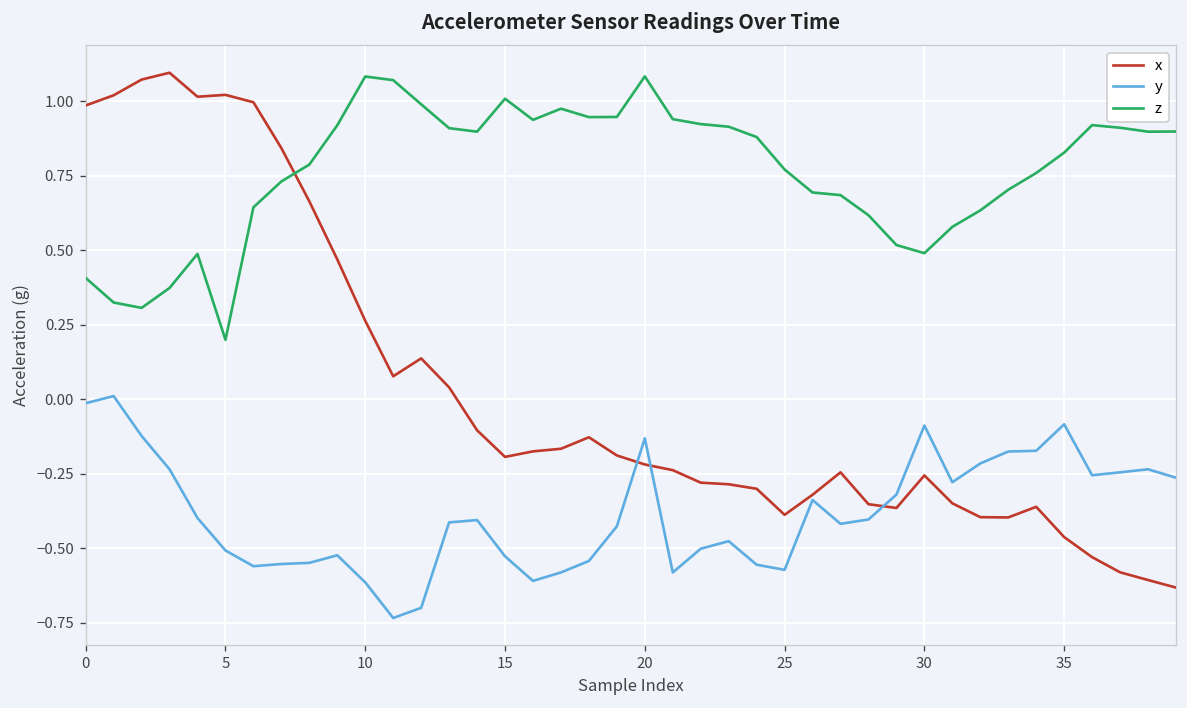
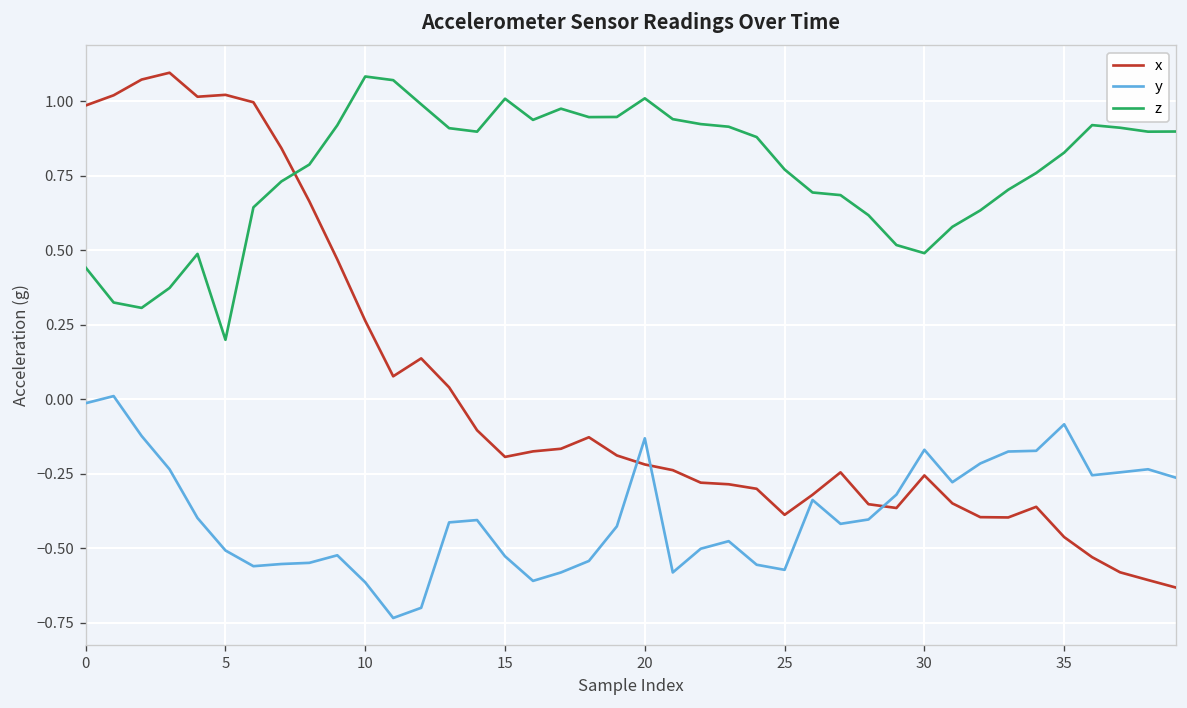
  {
    "x": {
      "0": 0.99,
      "5": 1.02,
      "10": 0.26,
      "15": -0.19,
      "20": -0.22,
      "25": -0.39,
      "30": -0.26,
      "35": -0.46
    },
    "y": {
      "0": -0.01,
      "5": -0.51,
      "10": -0.61,
      "15": -0.53,
      "20": -0.13,
      "25": -0.57,
-     "30": -0.09,
+     "30": -0.17,
      "35": -0.08
    },
    "z": {
-     "0": 0.41,
+     "0": 0.44,
      "5": 0.20,
      "10": 1.08,
      "15": 1.01,
-     "20": 1.08,
+     "20": 1.01,
      "25": 0.77,
      "30": 0.49,
      "35": 0.83
    }
  }
